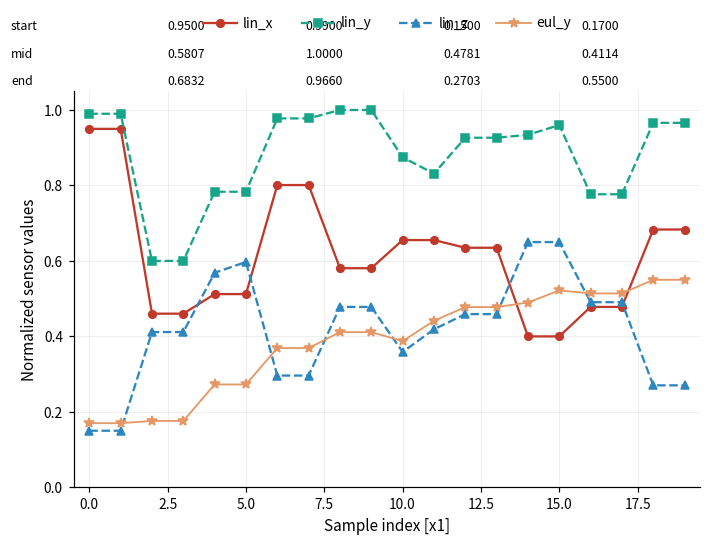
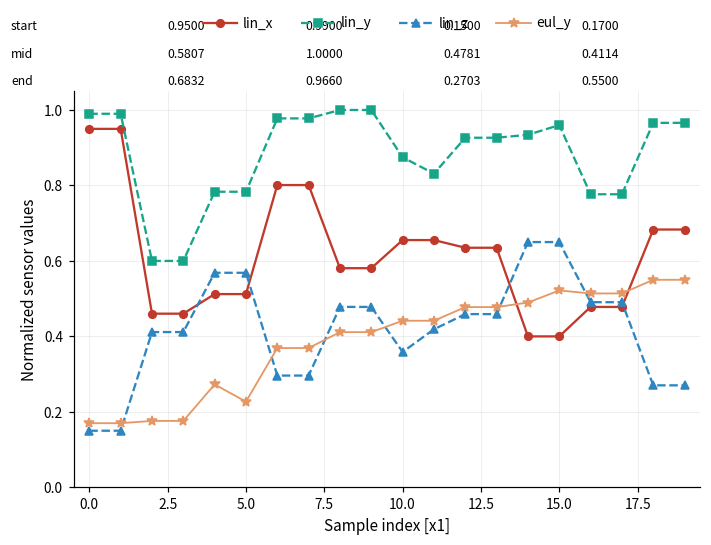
  {
    "lin_x": {
      "0.0": 0.95,
      "5.0": 0.51,
      "10.0": 0.66,
      "15.0": 0.40
    },
    "lin_y": {
      "0.0": 0.99,
      "5.0": 0.78,
      "10.0": 0.87,
      "15.0": 0.96
    },
    "lin_z": {
      "0.0": 0.15,
-     "5.0": 0.60,
+     "5.0": 0.57,
      "10.0": 0.36,
      "15.0": 0.65
    },
    "eul_y": {
      "0.0": 0.17,
-     "5.0": 0.27,
-     "10.0": 0.39,
+     "5.0": 0.23,
+     "10.0": 0.44,
      "15.0": 0.52
    }
  }
